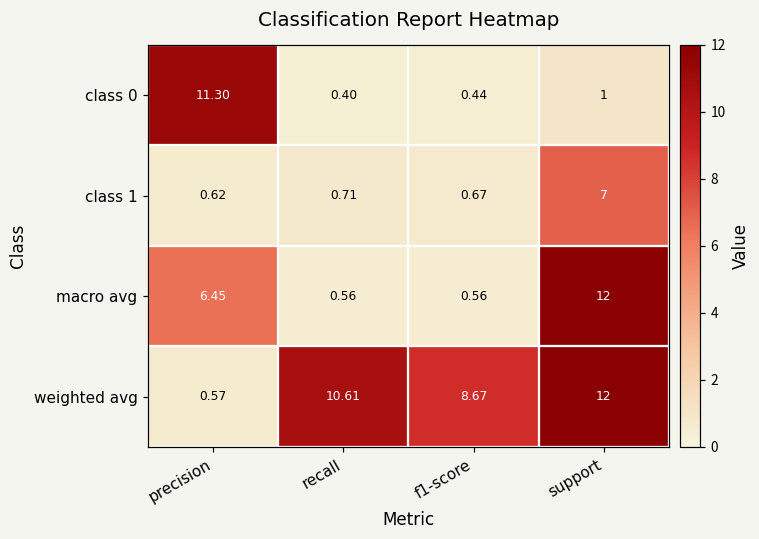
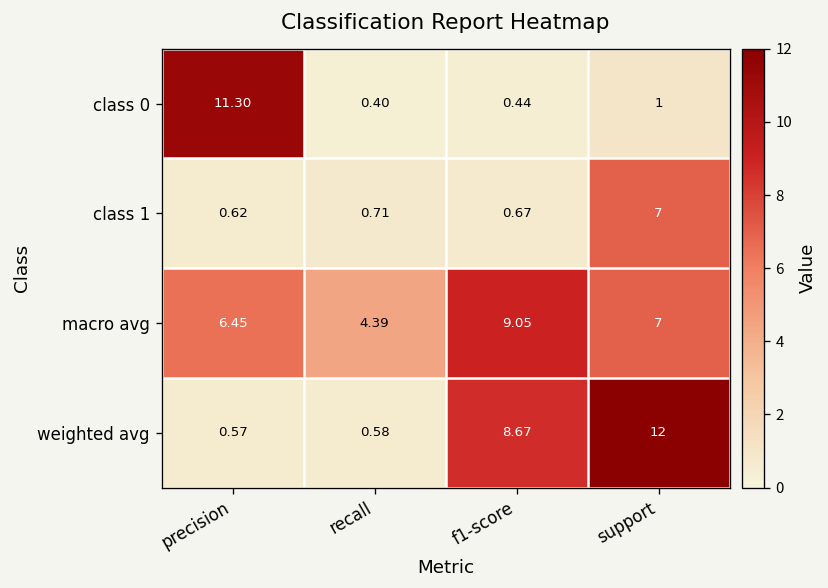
  {
    "class 0": {
      "precision": 11.30,
      "recall": 0.40,
      "f1-score": 0.44,
      "support": 1
    },
    "class 1": {
      "precision": 0.62,
      "recall": 0.71,
      "f1-score": 0.67,
      "support": 7
    },
    "macro avg": {
      "precision": 6.45,
-     "recall": 0.56,
-     "f1-score": 0.56,
-     "support": 12
+     "recall": 4.39,
+     "f1-score": 9.05,
+     "support": 7
    },
    "weighted avg": {
      "precision": 0.57,
-     "recall": 10.61,
+     "recall": 0.58,
      "f1-score": 8.67,
      "support": 12
    }
  }
